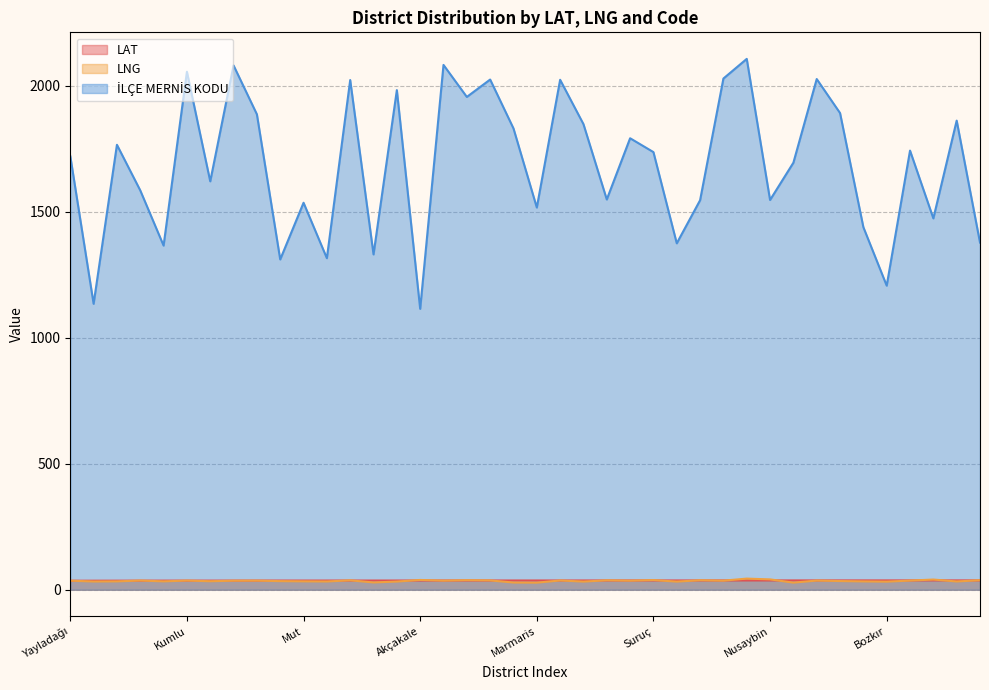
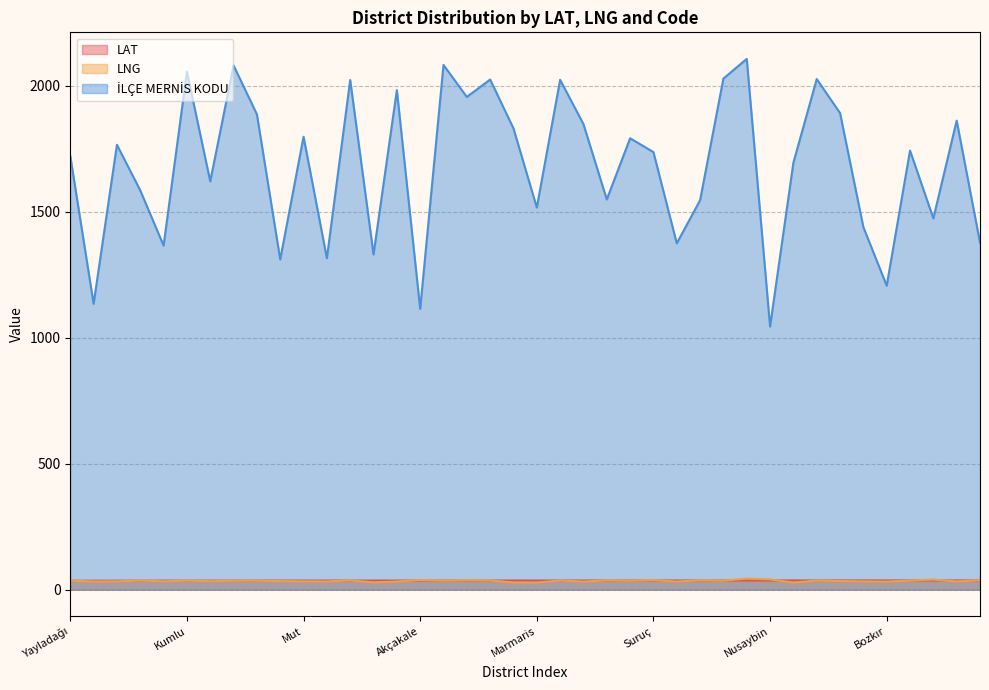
  {
    "İLÇE MERNİS KODU": {
      "Yayladağı": 1720,
-     "Mut": 1540,
+     "Mut": 1800,
      "Akçakale": 1120,
      "Marmaris": 1520,
      "Suruç": 1740,
-     "Nusaybin": 1550,
+     "Nusaybin": 1050,
      "Bozkır": 1210
    }
  }
